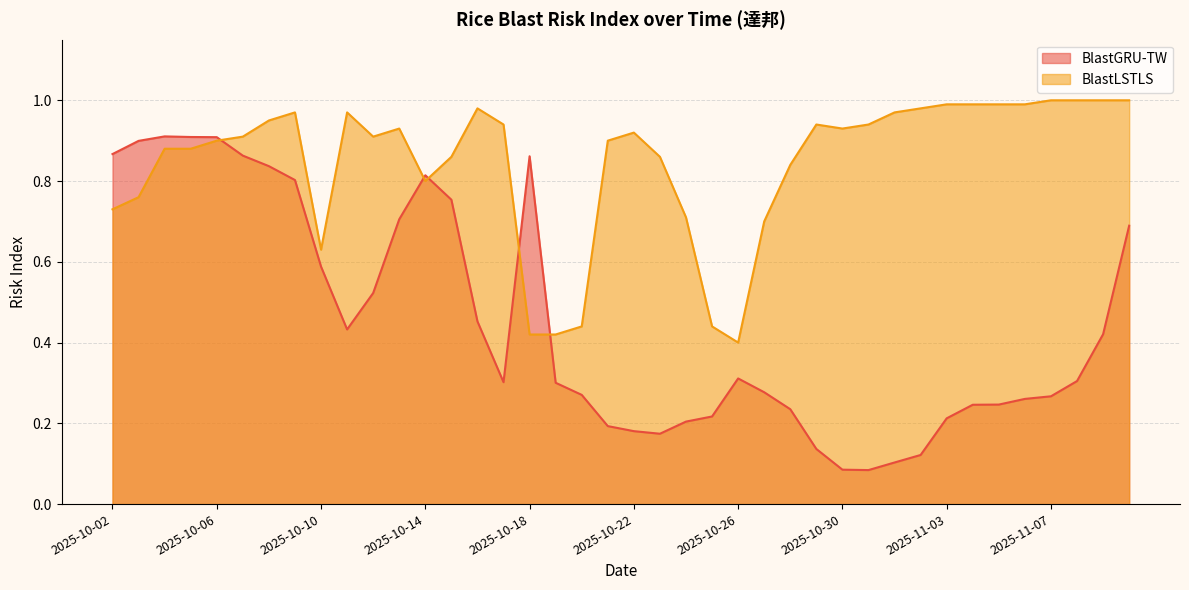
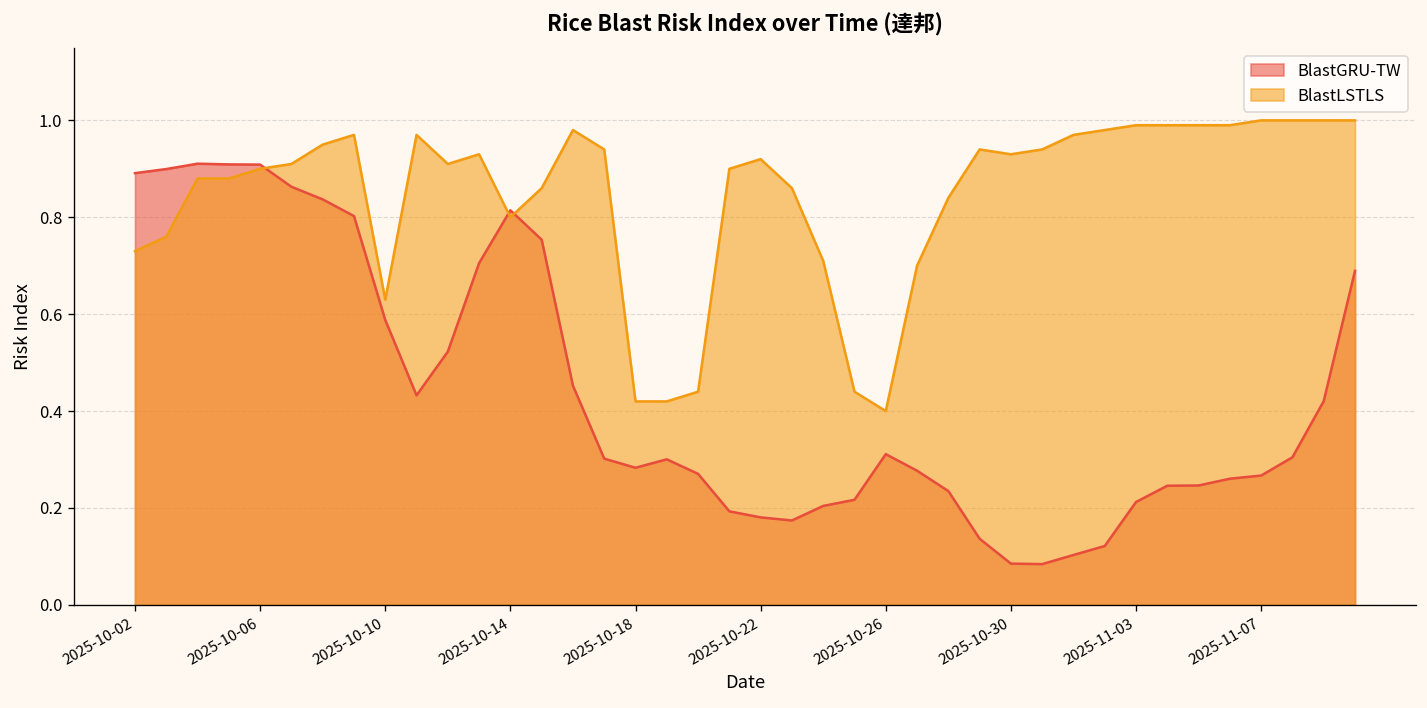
  {
    "BlastGRU-TW": {
-     "2025-10-02": 0.87,
+     "2025-10-02": 0.89,
      "2025-10-06": 0.91,
      "2025-10-10": 0.59,
      "2025-10-14": 0.81,
-     "2025-10-18": 0.86,
+     "2025-10-18": 0.28,
      "2025-10-22": 0.18,
      "2025-10-26": 0.31,
      "2025-10-30": 0.09,
      "2025-11-03": 0.21,
      "2025-11-07": 0.27
    },
    "BlastLSTLS": {
      "2025-10-02": 0.73,
      "2025-10-06": 0.90,
      "2025-10-10": 0.63,
      "2025-10-14": 0.80,
      "2025-10-18": 0.42,
      "2025-10-22": 0.92,
      "2025-10-26": 0.40,
      "2025-10-30": 0.93,
      "2025-11-03": 0.99,
      "2025-11-07": 1.00
    }
  }
